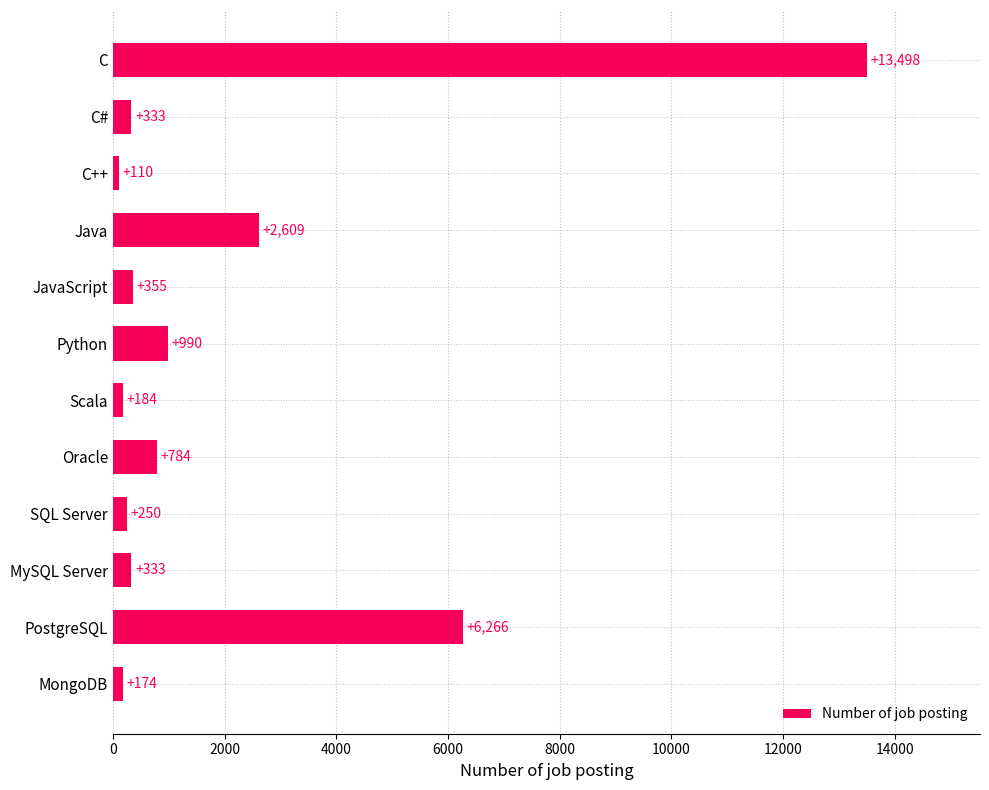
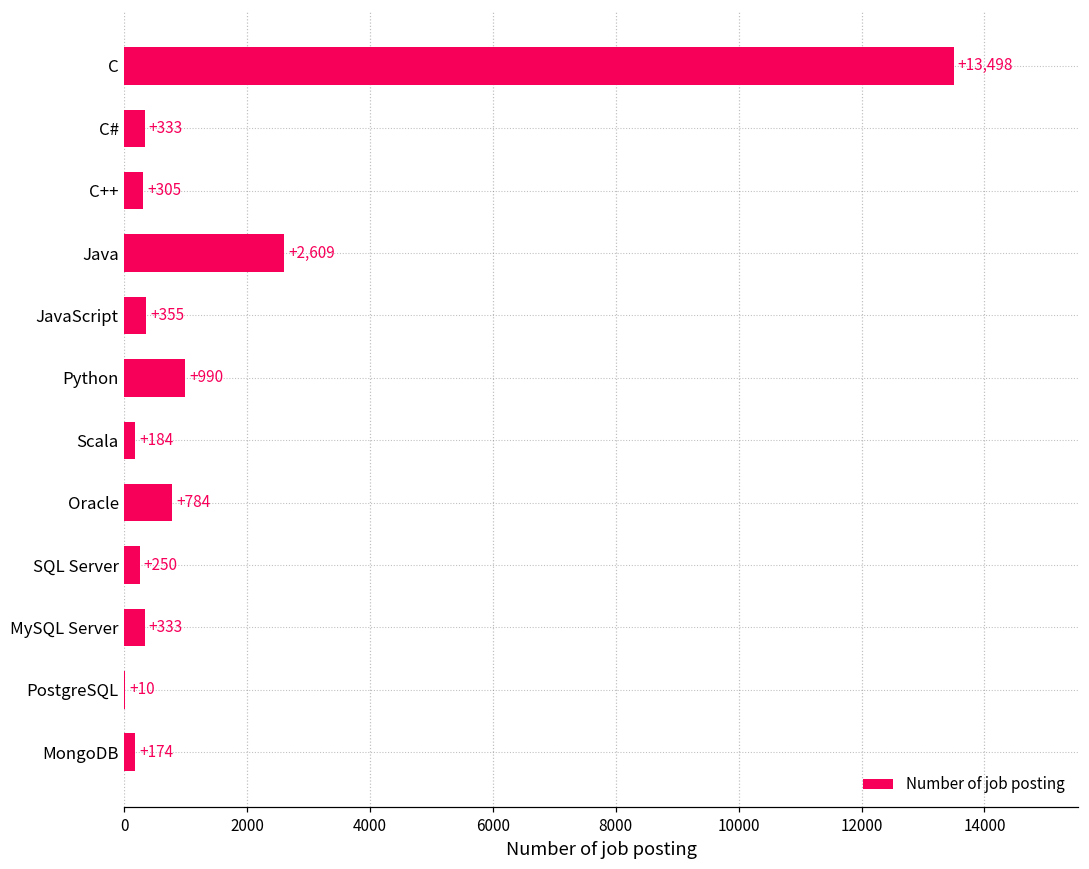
  {
    "C": "+13,498",
    "C#": "+333",
-   "C++": "+110",
+   "C++": "+305",
    "Java": "+2,609",
    "JavaScript": "+355",
    "Python": "+990",
    "Scala": "+184",
    "Oracle": "+784",
    "SQL Server": "+250",
    "MySQL Server": "+333",
-   "PostgreSQL": "+6,266",
+   "PostgreSQL": "+10",
    "MongoDB": "+174"
  }
